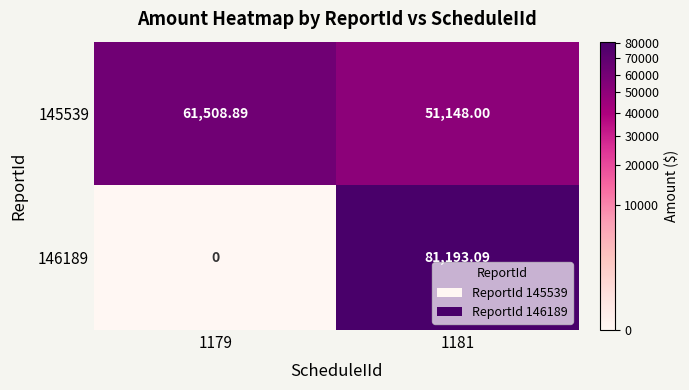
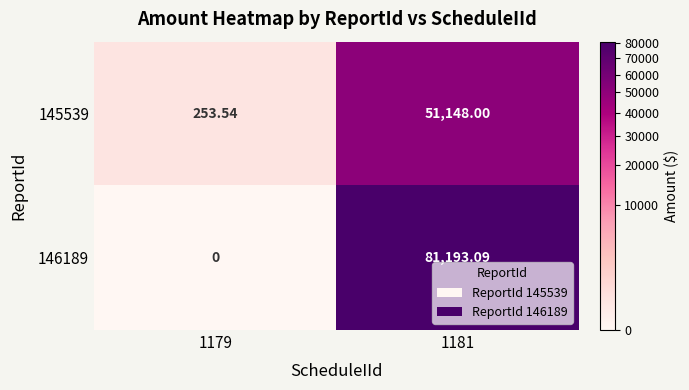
  {
    "145539": {
-     "1179": "61,508.89",
+     "1179": "253.54",
      "1181": "51,148.00"
    },
    "146189": {
      "1179": "0"
    }
  }
